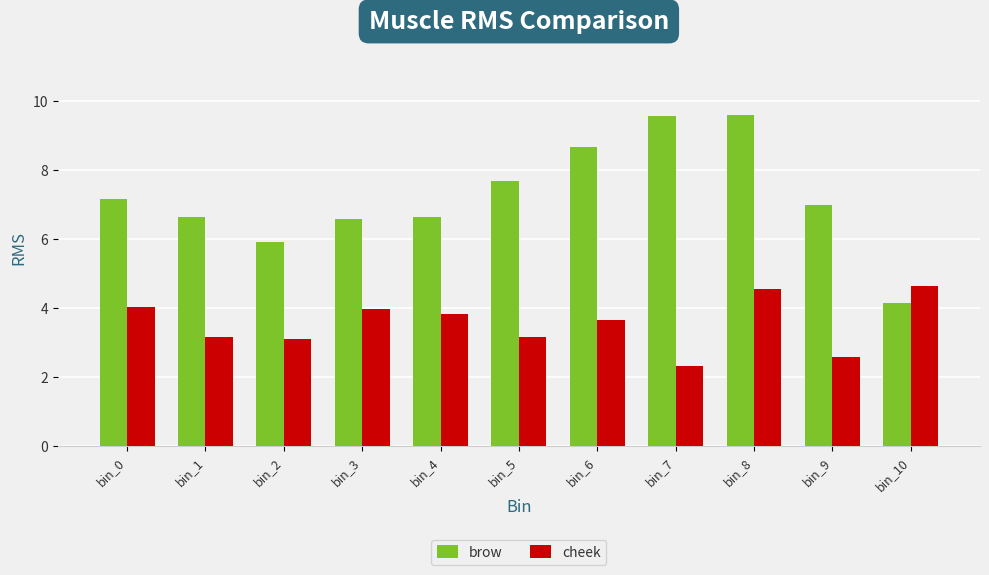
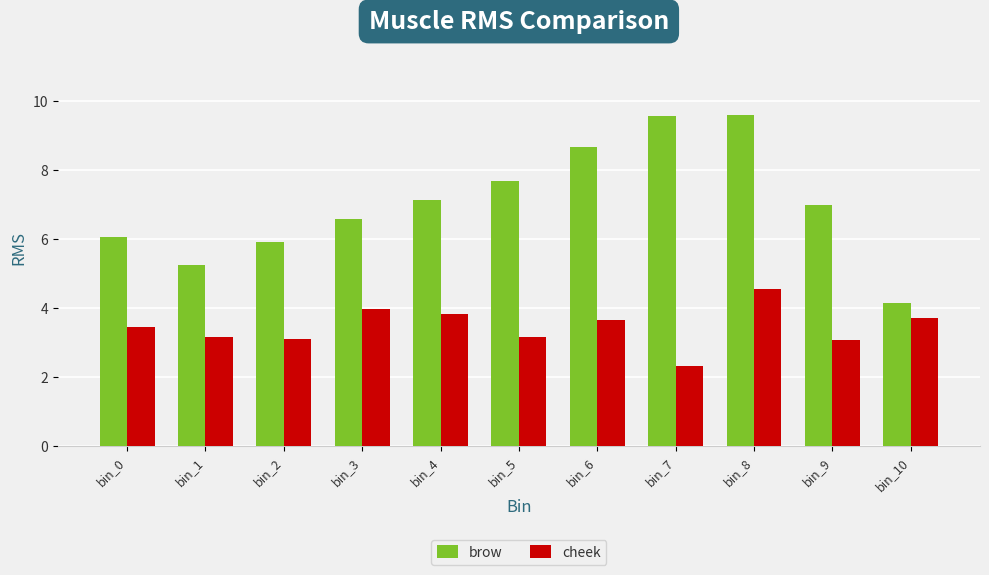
  {
    "brow": {
-     "bin_0": 7.2,
-     "bin_1": 6.6,
+     "bin_0": 6.1,
+     "bin_1": 5.2,
      "bin_2": 5.9,
      "bin_3": 6.6,
-     "bin_4": 6.6,
+     "bin_4": 7.1,
      "bin_5": 7.7,
      "bin_6": 8.7,
      "bin_7": 9.5,
      "bin_8": 9.6,
      "bin_9": 7.0,
      "bin_10": 4.1
    },
    "cheek": {
-     "bin_0": 4.0,
+     "bin_0": 3.4,
      "bin_1": 3.2,
      "bin_2": 3.1,
      "bin_3": 4.0,
      "bin_4": 3.8,
      "bin_5": 3.1,
      "bin_6": 3.7,
      "bin_7": 2.3,
      "bin_8": 4.5,
-     "bin_9": 2.6,
-     "bin_10": 4.6
+     "bin_9": 3.1,
+     "bin_10": 3.7
    }
  }
